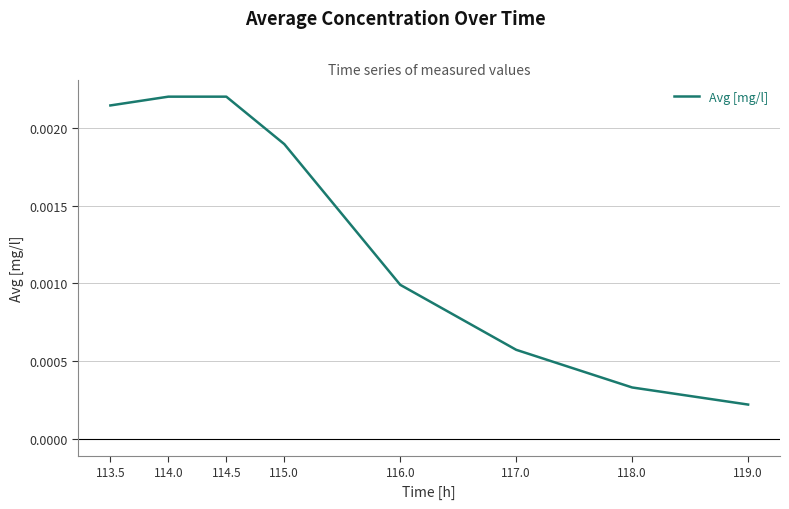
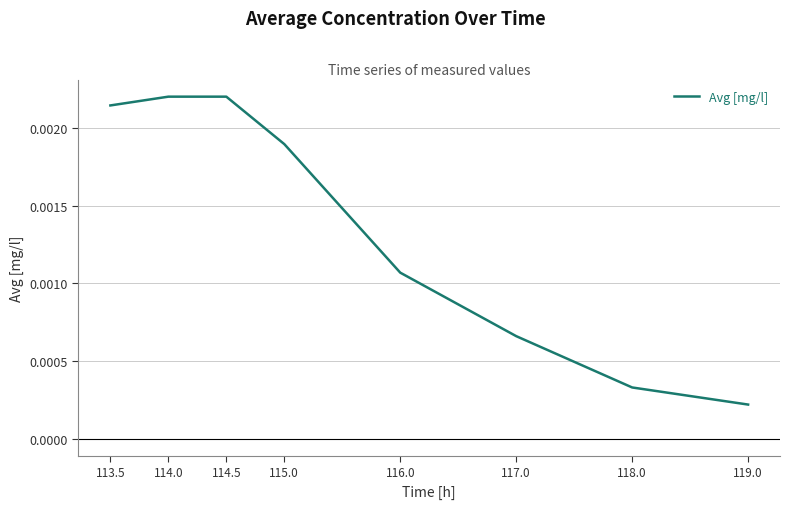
  {
    "113.5": 0.00215,
    "114.0": 0.00220,
    "114.5": 0.00220,
    "115.0": 0.00190,
-   "116.0": 0.00099,
-   "117.0": 0.00057,
+   "116.0": 0.00107,
+   "117.0": 0.00066,
    "118.0": 0.00033,
    "119.0": 0.00022
  }
